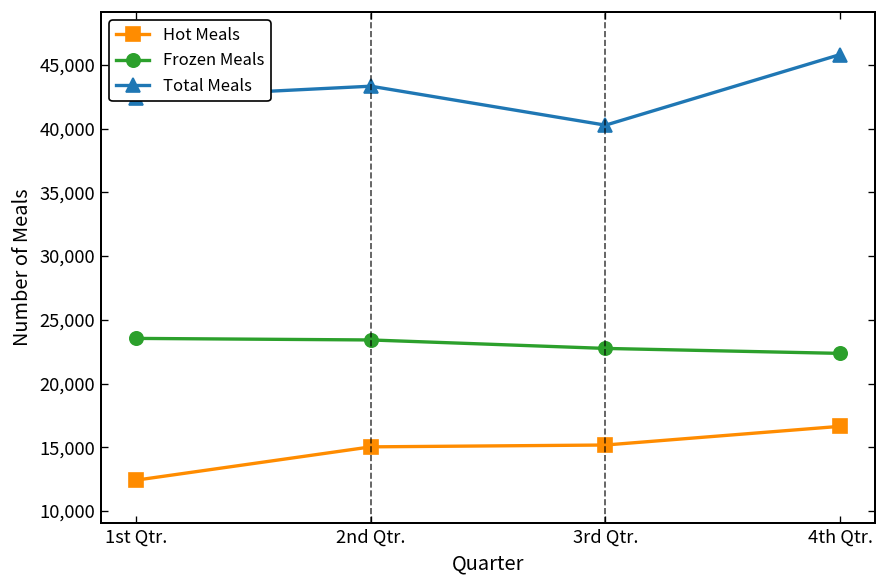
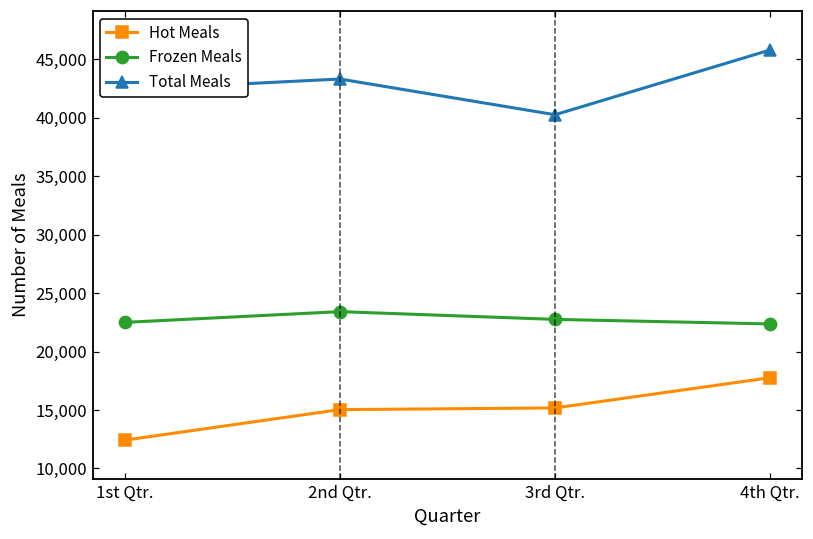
  {
    "Hot Meals": {
      "1st Qtr.": "12,400",
      "2nd Qtr.": "15,000",
      "3rd Qtr.": "15,200",
-     "4th Qtr.": "16,600"
+     "4th Qtr.": "17,800"
    },
    "Frozen Meals": {
-     "1st Qtr.": "23,500",
+     "1st Qtr.": "22,500",
      "2nd Qtr.": "23,400",
      "3rd Qtr.": "22,800",
      "4th Qtr.": "22,400"
    },
    "Total Meals": {
      "2nd Qtr.": "43,300",
      "3rd Qtr.": "40,300",
      "4th Qtr.": "45,800"
    }
  }
